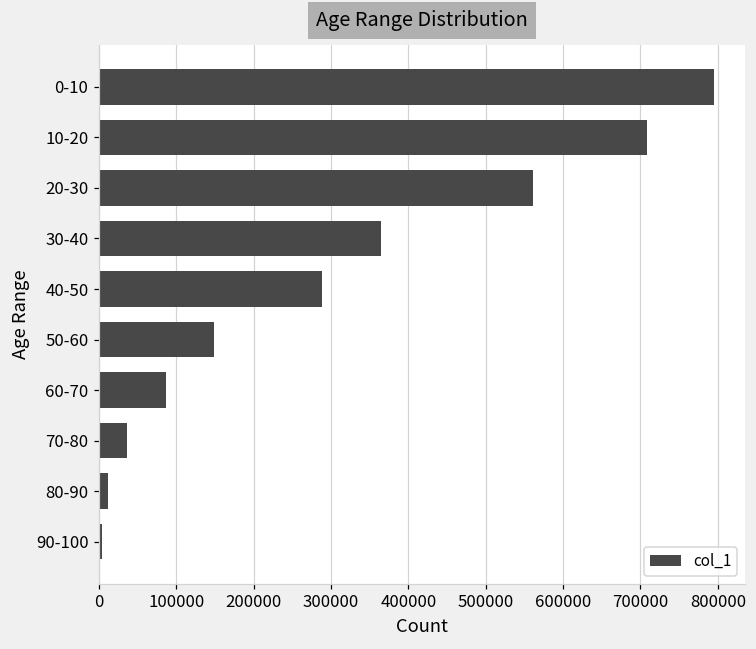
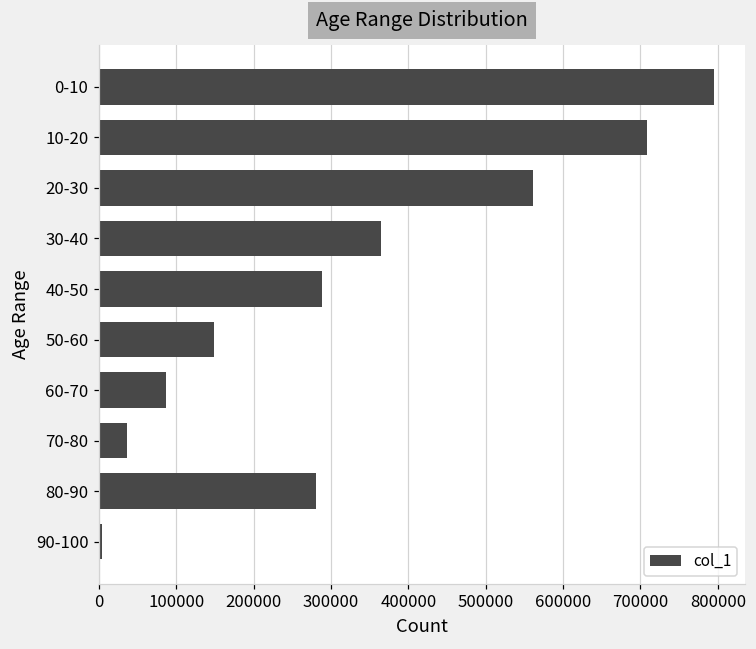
  {
    "0-10": 800000,
    "10-20": 710000,
    "20-30": 560000,
    "30-40": 360000,
    "40-50": 290000,
    "50-60": 150000,
    "60-70": 90000,
    "70-80": 40000,
-   "80-90": 10000,
+   "80-90": 280000,
    "90-100": 0
  }
